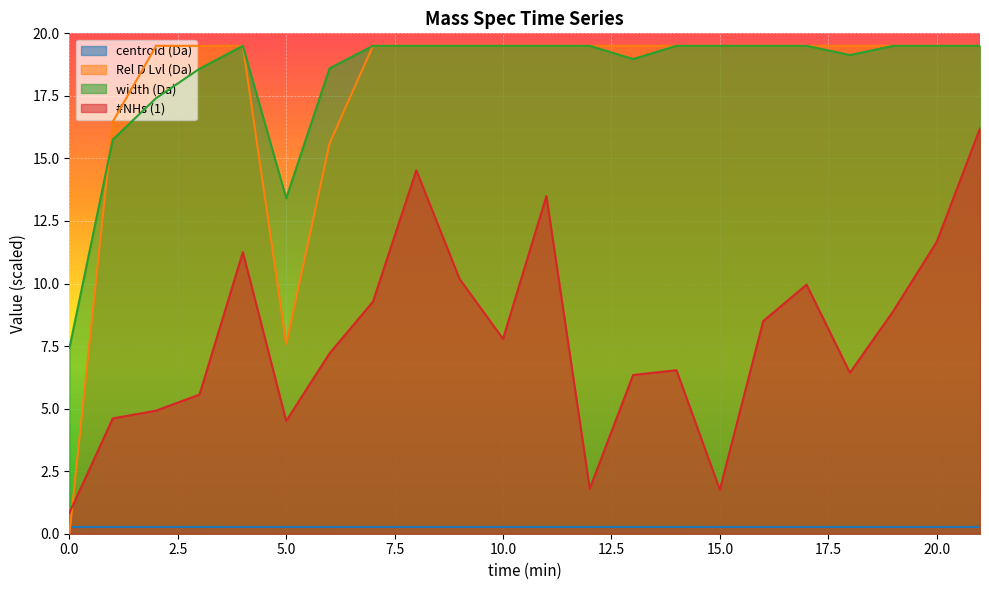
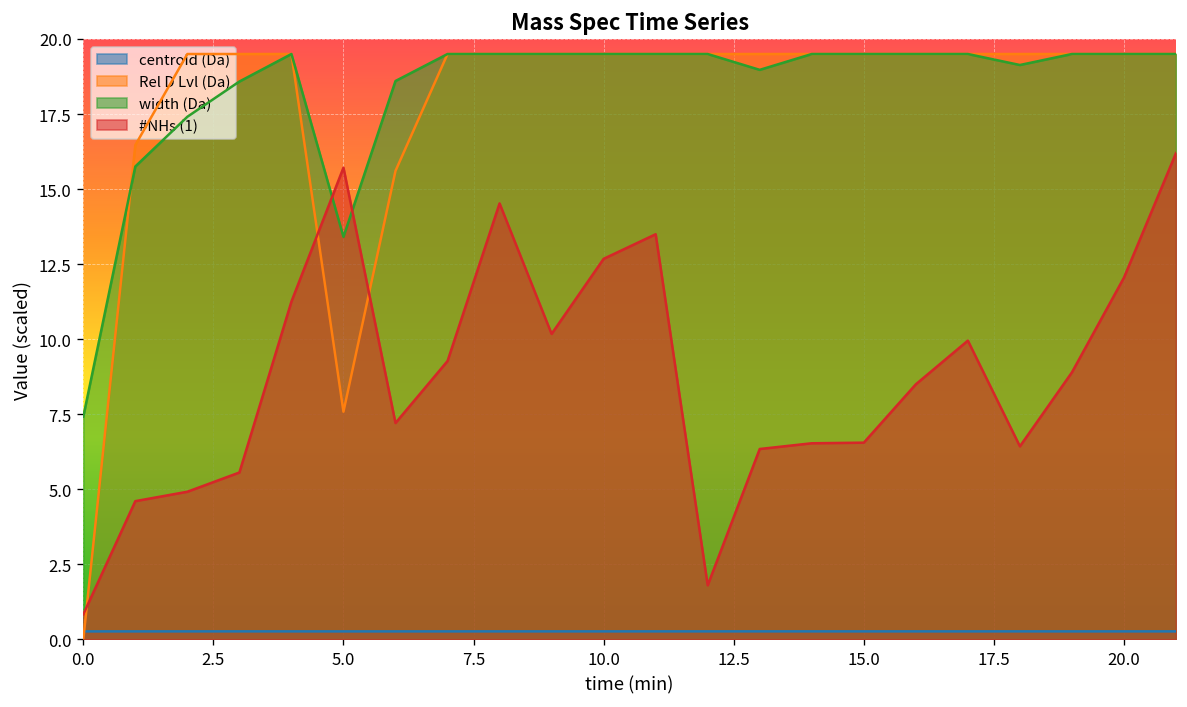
  {
    "centroid (Da)": {
      "0.0": 0.3,
      "5.0": 0.3,
      "10.0": 0.3,
      "15.0": 0.3,
      "20.0": 0.3
    },
    "Rel D Lvl (Da)": {
      "0.0": 0.0,
      "5.0": 7.6
    },
    "width (Da)": {
      "0.0": 7.4,
      "5.0": 13.4
    },
    "#NHs (1)": {
      "0.0": 0.8,
-     "5.0": 4.5,
-     "10.0": 7.8,
-     "15.0": 1.8,
-     "20.0": 11.7
+     "5.0": 15.7,
+     "10.0": 12.7,
+     "15.0": 6.6,
+     "20.0": 12.1
    }
  }
